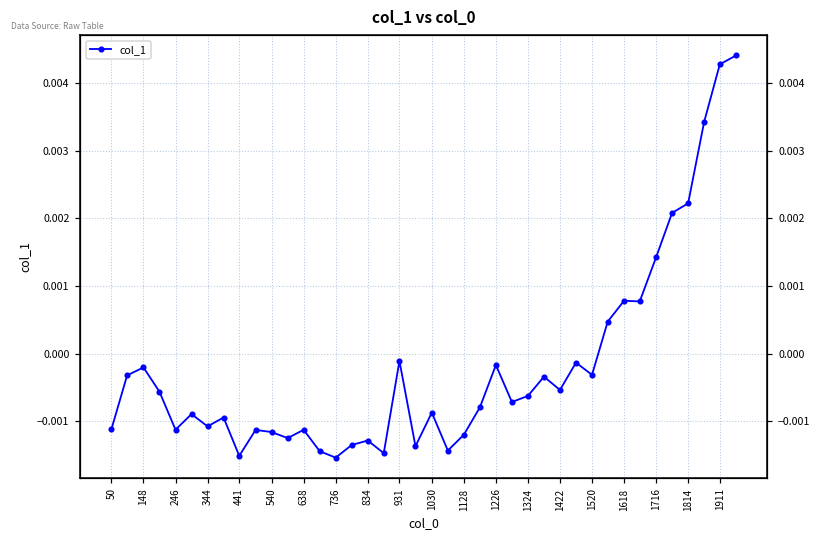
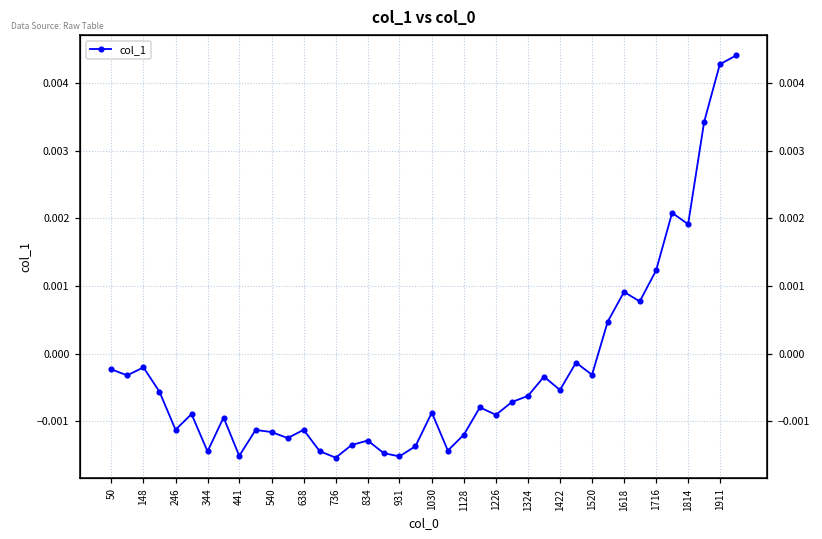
  {
-   "50": -0.0011,
+   "50": -0.0002,
    "148": -0.0002,
    "246": -0.0011,
-   "344": -0.0011,
+   "344": -0.0014,
    "441": -0.0015,
    "540": -0.0012,
    "638": -0.0011,
    "736": -0.0015,
    "834": -0.0013,
-   "931": -0.0001,
+   "931": -0.0015,
    "1030": -0.0009,
    "1128": -0.0012,
-   "1226": -0.0002,
+   "1226": -0.0009,
    "1324": -0.0006,
    "1422": -0.0005,
    "1520": -0.0003,
-   "1618": 0.0008,
-   "1716": 0.0014,
-   "1814": 0.0022,
+   "1618": 0.0009,
+   "1716": 0.0012,
+   "1814": 0.0019,
    "1911": 0.0043
  }
